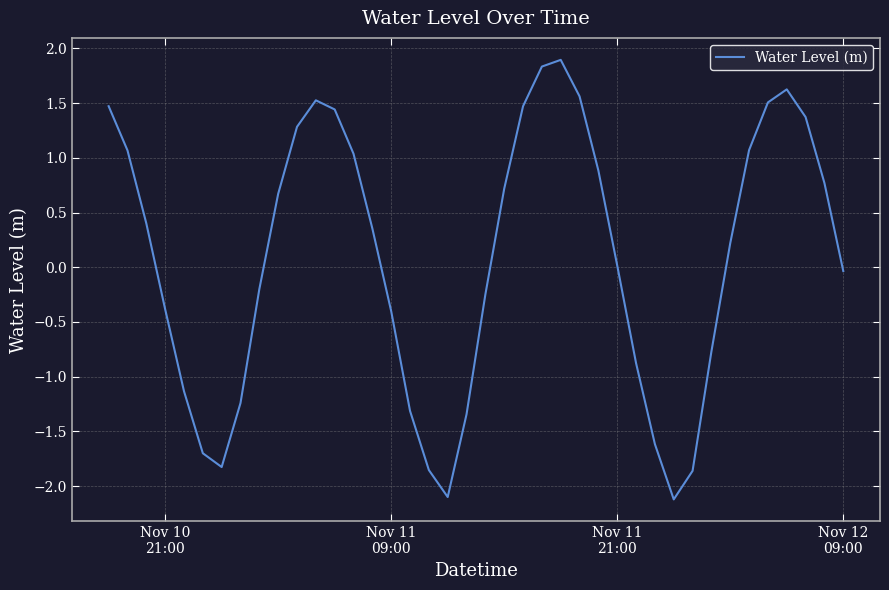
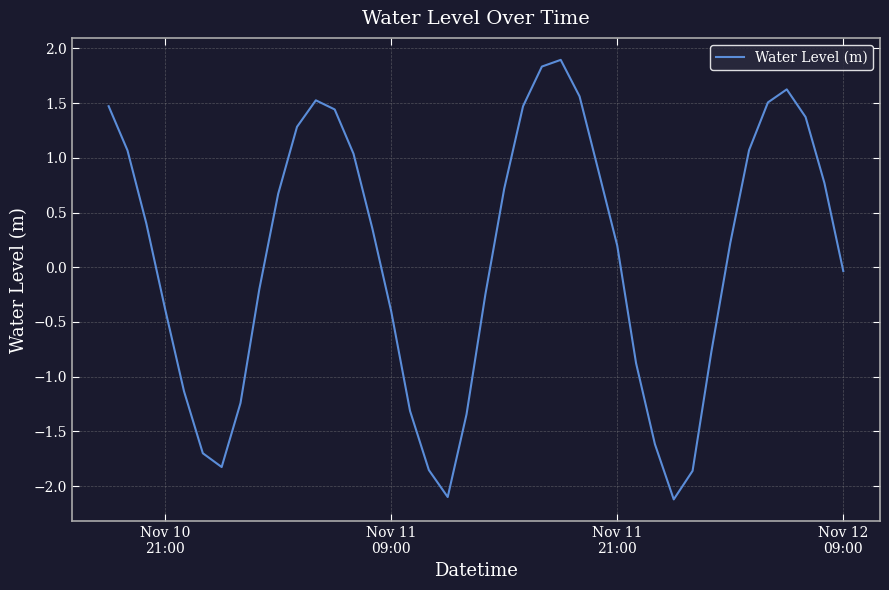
  {
    "Nov 10 21:00": -0.38,
    "Nov 11 09:00": -0.40,
-   "Nov 11 21:00": 0.02,
+   "Nov 11 21:00": 0.20,
    "Nov 12 09:00": -0.03
  }
